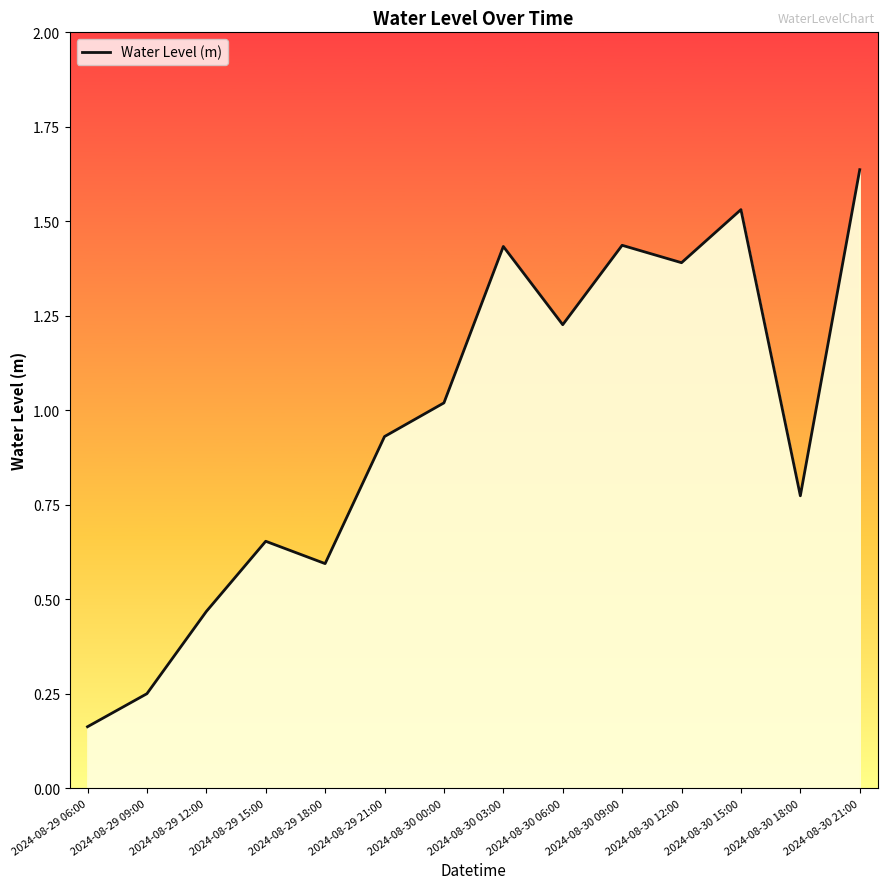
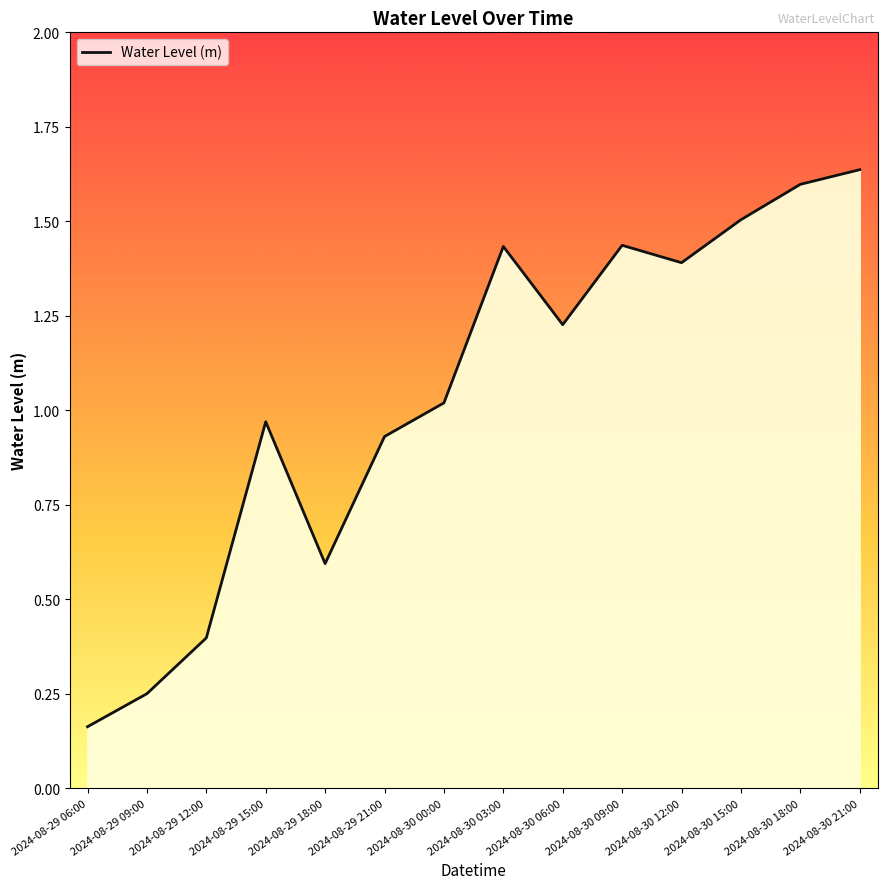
  {
    "2024-08-29 06:00": 0.16,
    "2024-08-29 09:00": 0.25,
-   "2024-08-29 12:00": 0.47,
-   "2024-08-29 15:00": 0.65,
+   "2024-08-29 12:00": 0.40,
+   "2024-08-29 15:00": 0.97,
    "2024-08-29 18:00": 0.59,
    "2024-08-29 21:00": 0.93,
    "2024-08-30 00:00": 1.02,
    "2024-08-30 03:00": 1.43,
    "2024-08-30 06:00": 1.23,
    "2024-08-30 09:00": 1.44,
    "2024-08-30 12:00": 1.39,
-   "2024-08-30 15:00": 1.53,
-   "2024-08-30 18:00": 0.77,
+   "2024-08-30 15:00": 1.50,
+   "2024-08-30 18:00": 1.60,
    "2024-08-30 21:00": 1.64
  }
